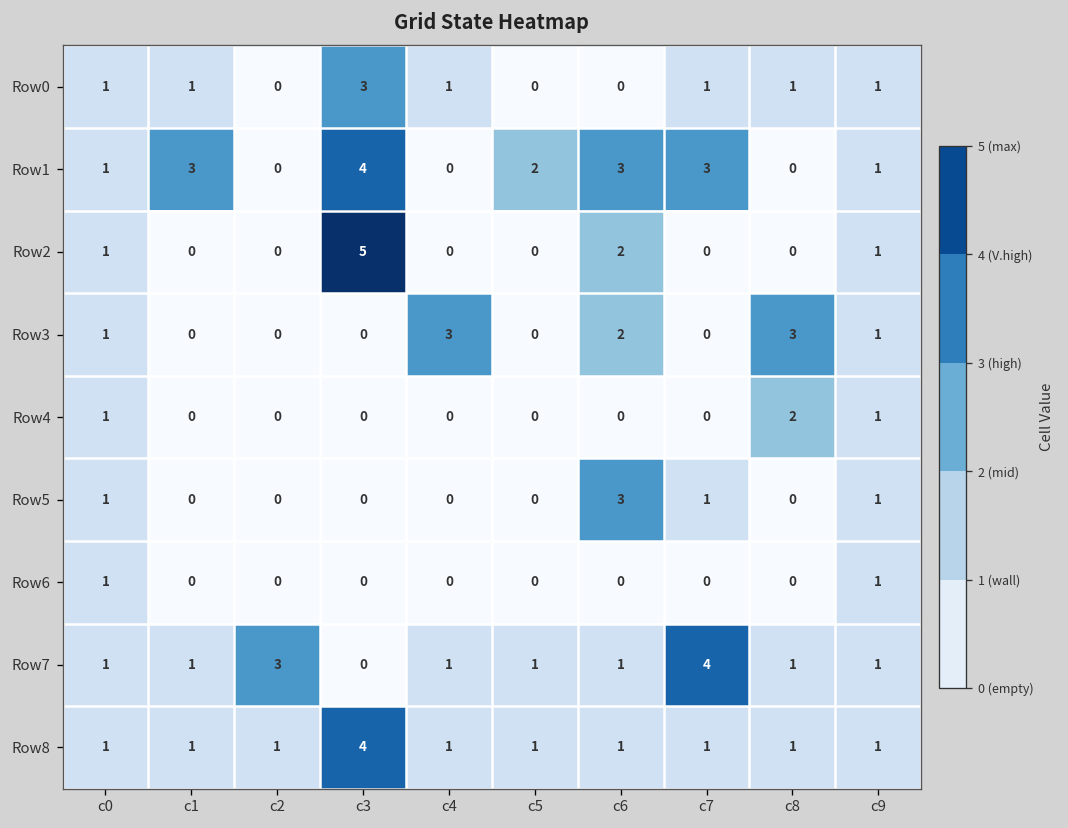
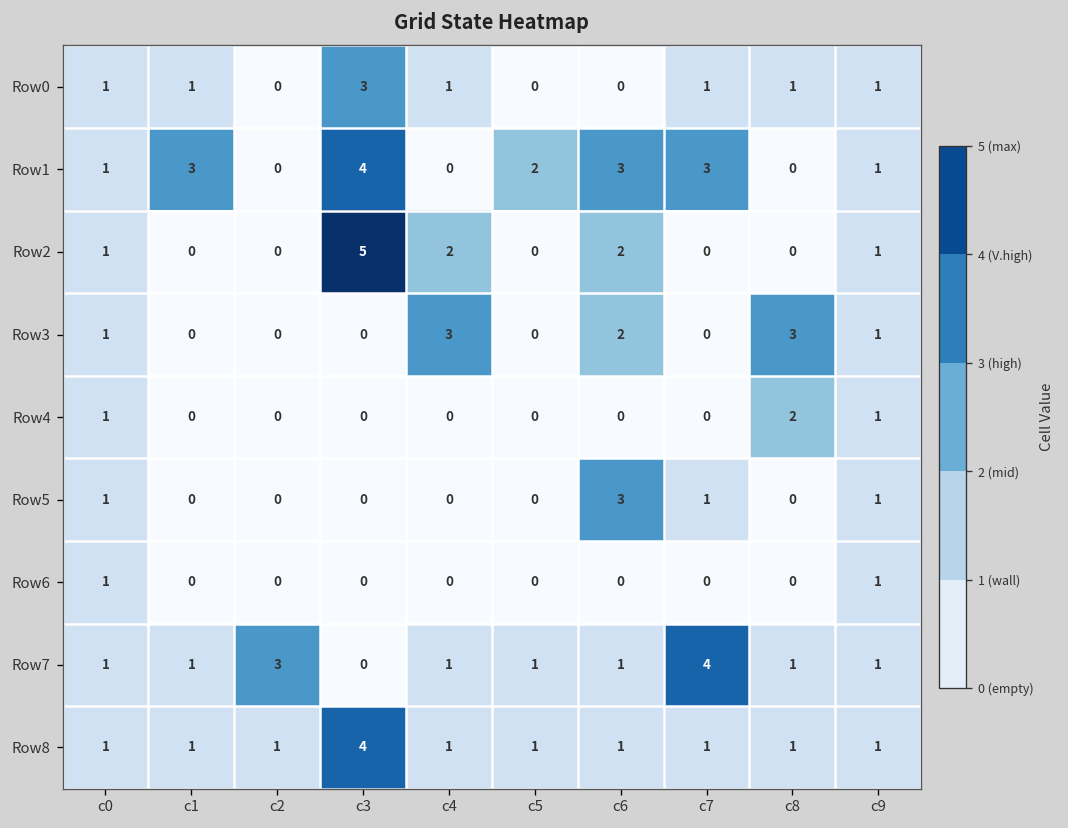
  {
    "Row0": {
      "c0": 1,
      "c1": 1,
      "c2": 0,
      "c3": 3,
      "c4": 1,
      "c5": 0,
      "c6": 0,
      "c7": 1,
      "c8": 1,
      "c9": 1
    },
    "Row1": {
      "c0": 1,
      "c1": 3,
      "c2": 0,
      "c3": 4,
      "c4": 0,
      "c5": 2,
      "c6": 3,
      "c7": 3,
      "c8": 0,
      "c9": 1
    },
    "Row2": {
      "c0": 1,
      "c1": 0,
      "c2": 0,
      "c3": 5,
-     "c4": 0,
+     "c4": 2,
      "c5": 0,
      "c6": 2,
      "c7": 0,
      "c8": 0,
      "c9": 1
    },
    "Row3": {
      "c0": 1,
      "c1": 0,
      "c2": 0,
      "c3": 0,
      "c4": 3,
      "c5": 0,
      "c6": 2,
      "c7": 0,
      "c8": 3,
      "c9": 1
    },
    "Row4": {
      "c0": 1,
      "c1": 0,
      "c2": 0,
      "c3": 0,
      "c4": 0,
      "c5": 0,
      "c6": 0,
      "c7": 0,
      "c8": 2,
      "c9": 1
    },
    "Row5": {
      "c0": 1,
      "c1": 0,
      "c2": 0,
      "c3": 0,
      "c4": 0,
      "c5": 0,
      "c6": 3,
      "c7": 1,
      "c8": 0,
      "c9": 1
    },
    "Row6": {
      "c0": 1,
      "c1": 0,
      "c2": 0,
      "c3": 0,
      "c4": 0,
      "c5": 0,
      "c6": 0,
      "c7": 0,
      "c8": 0,
      "c9": 1
    },
    "Row7": {
      "c0": 1,
      "c1": 1,
      "c2": 3,
      "c3": 0,
      "c4": 1,
      "c5": 1,
      "c6": 1,
      "c7": 4,
      "c8": 1,
      "c9": 1
    },
    "Row8": {
      "c0": 1,
      "c1": 1,
      "c2": 1,
      "c3": 4,
      "c4": 1,
      "c5": 1,
      "c6": 1,
      "c7": 1,
      "c8": 1,
      "c9": 1
    }
  }
